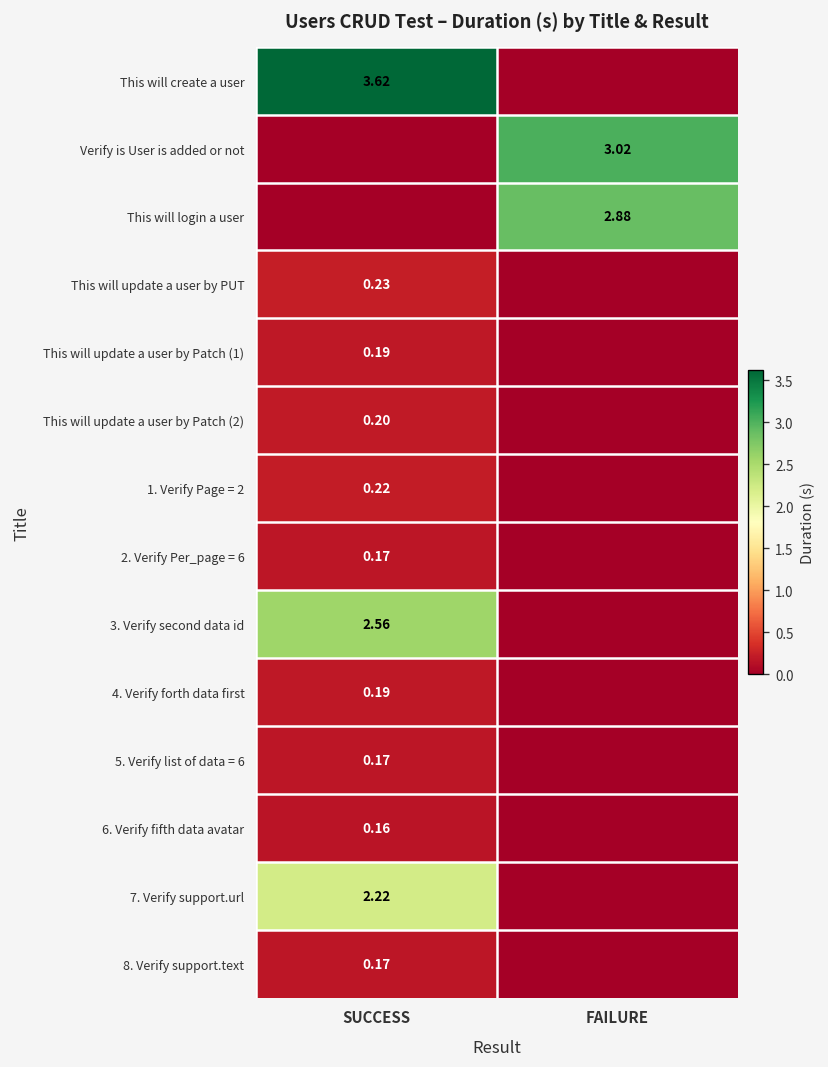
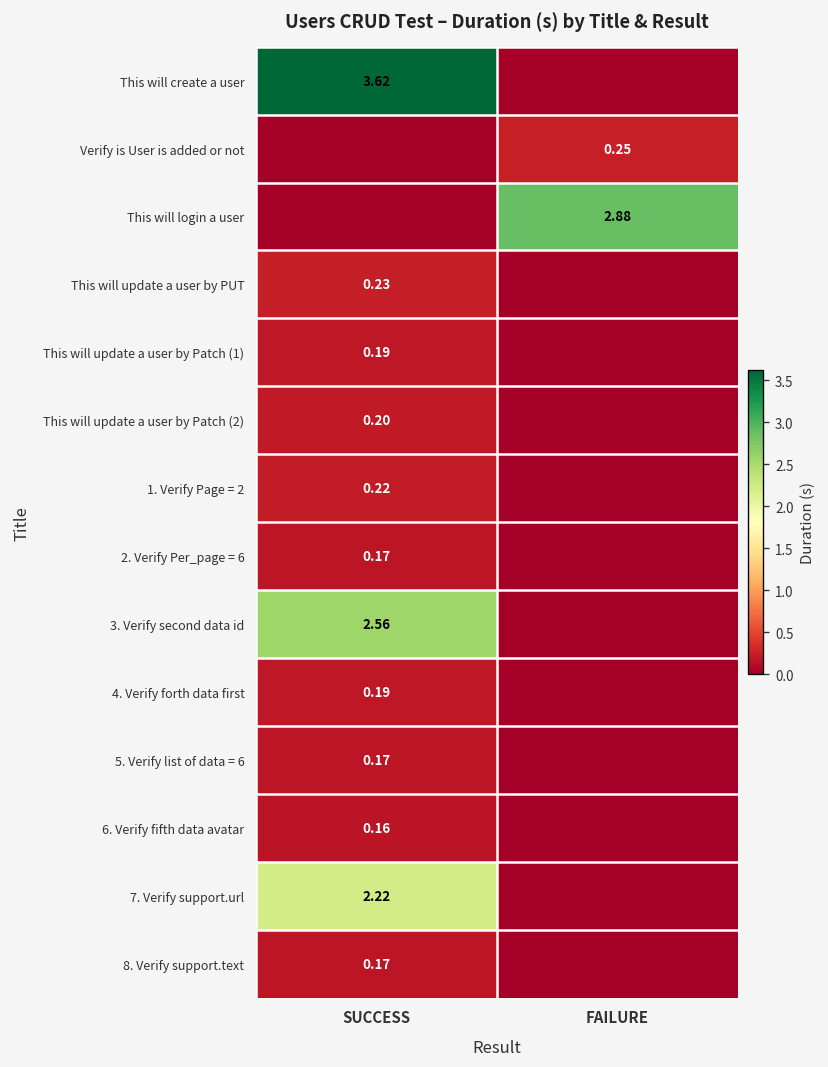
  {
    "This will create a user": {
      "SUCCESS": 3.62
    },
    "Verify is User is added or not": {
-     "FAILURE": 3.02
+     "FAILURE": 0.25
    },
    "This will login a user": {
      "FAILURE": 2.88
    },
    "This will update a user by PUT": {
      "SUCCESS": 0.23
    },
    "This will update a user by Patch (1)": {
      "SUCCESS": 0.19
    },
    "This will update a user by Patch (2)": {
      "SUCCESS": 0.20
    },
    "1. Verify Page = 2": {
      "SUCCESS": 0.22
    },
    "2. Verify Per_page = 6": {
      "SUCCESS": 0.17
    },
    "3. Verify second data id": {
      "SUCCESS": 2.56
    },
    "4. Verify forth data first": {
      "SUCCESS": 0.19
    },
    "5. Verify list of data = 6": {
      "SUCCESS": 0.17
    },
    "6. Verify fifth data avatar": {
      "SUCCESS": 0.16
    },
    "7. Verify support.url": {
      "SUCCESS": 2.22
    },
    "8. Verify support.text": {
      "SUCCESS": 0.17
    }
  }
